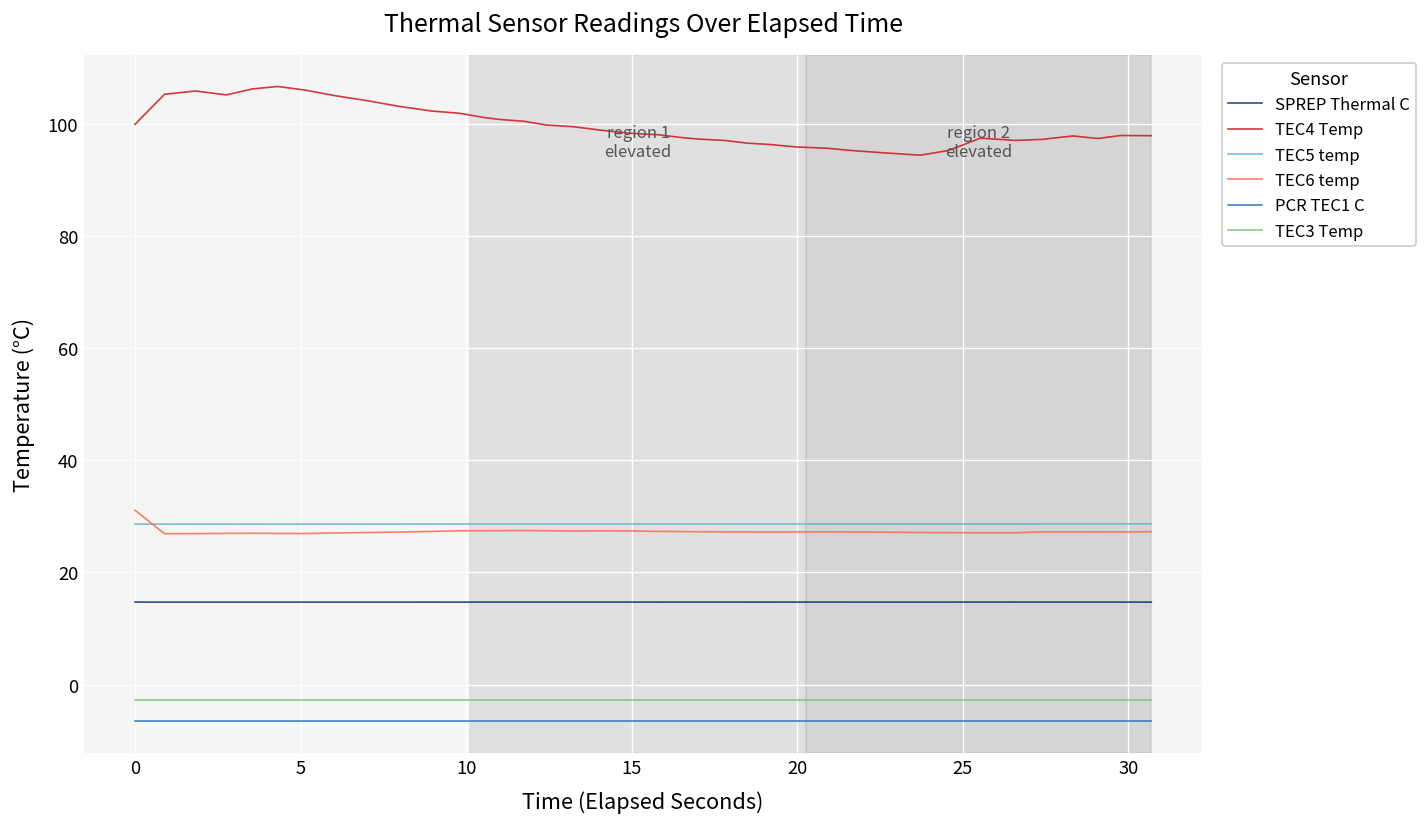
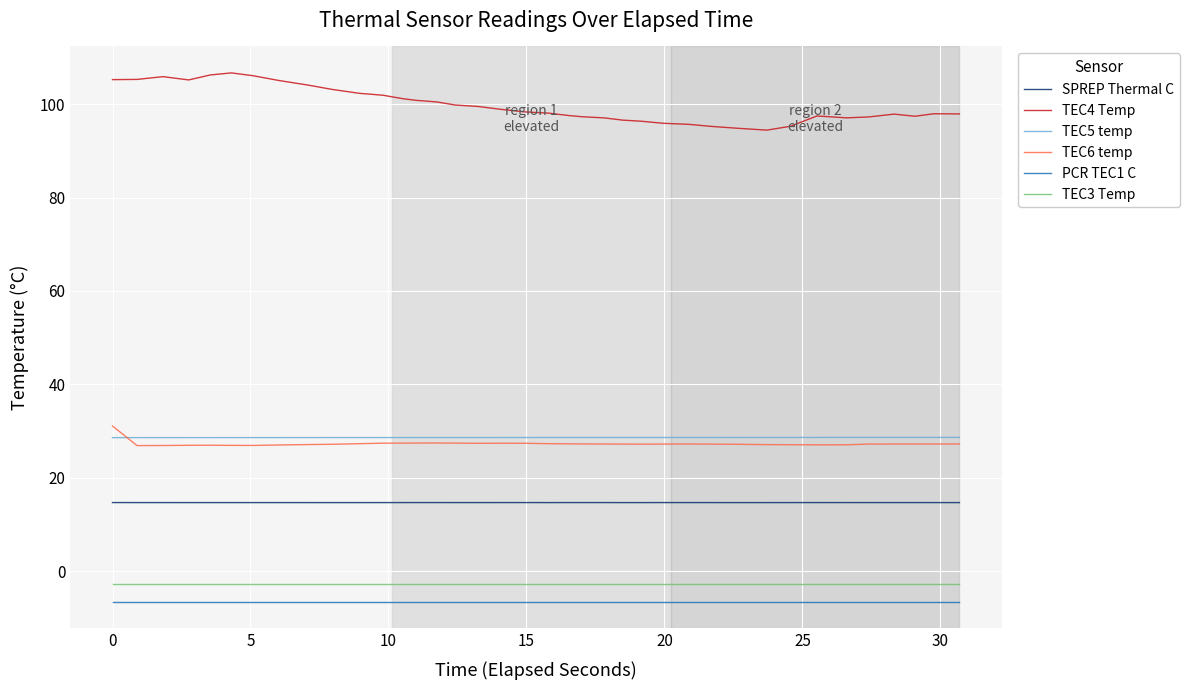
  {
    "SPREP Thermal C": {
      "0": 15
    },
    "TEC4 Temp": {
-     "0": 100
+     "0": 105
    },
    "TEC5 temp": {
      "0": 29
    },
    "TEC6 temp": {
      "0": 31
    },
    "PCR TEC1 C": {
      "0": -7
    },
    "TEC3 Temp": {
      "0": -3
    }
  }
